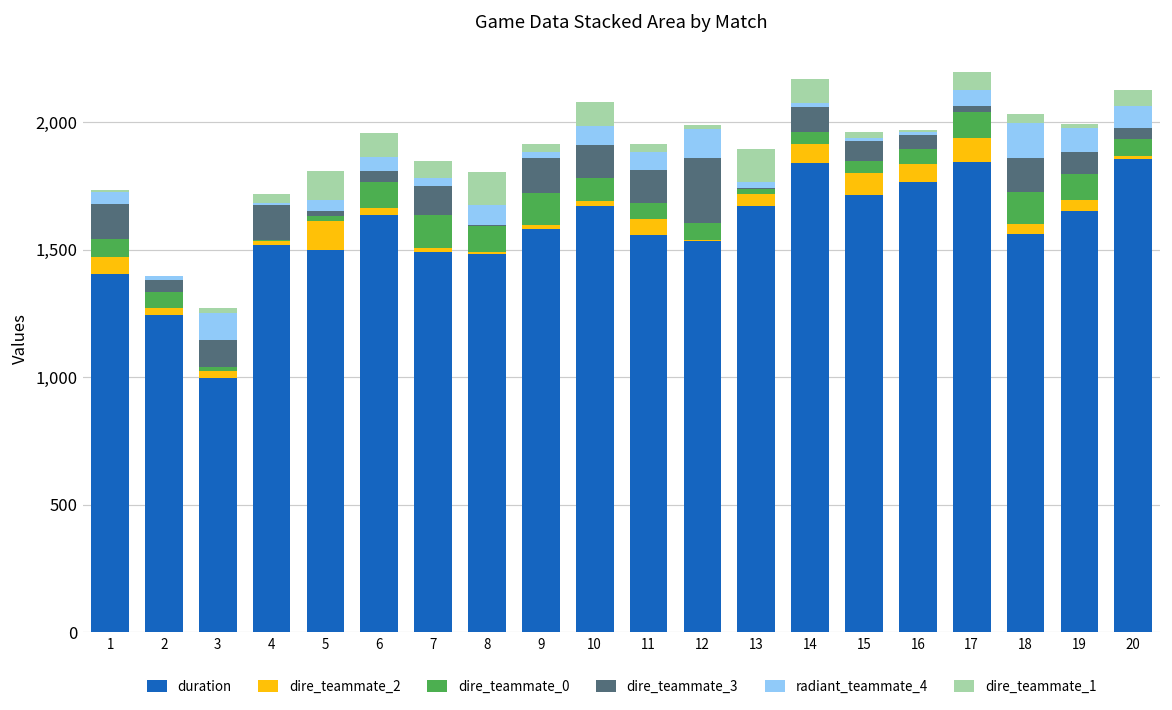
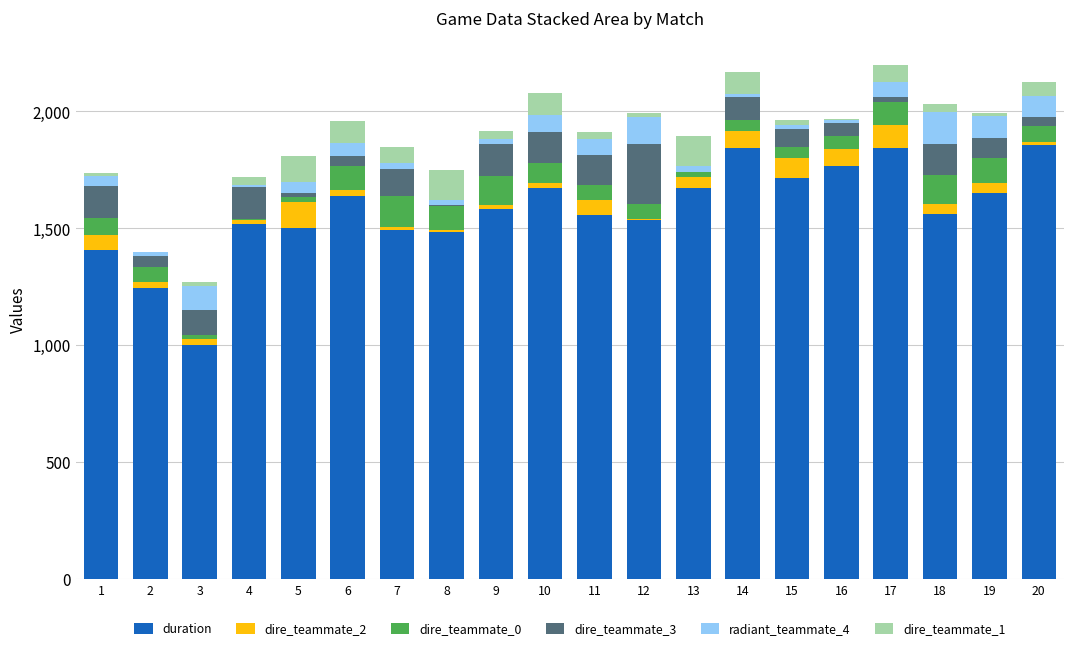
  {
    "duration": {
      "1": "1,410",
      "2": "1,250",
      "3": "1,000",
      "4": "1,520",
      "5": "1,500",
      "6": "1,640",
      "7": "1,490",
      "8": "1,480",
      "9": "1,580",
      "10": "1,670",
      "11": "1,560",
      "12": "1,530",
      "13": "1,670",
      "14": "1,840",
      "15": "1,720",
      "16": "1,760",
      "17": "1,840",
      "18": "1,560",
      "19": "1,650",
      "20": "1,860"
    },
    "dire_teammate_2": {
      "1": "60",
      "2": "30",
      "3": "30",
      "4": "20",
      "5": "110",
      "6": "30",
      "7": "20",
      "9": "20",
      "10": "20",
      "11": "60",
      "13": "50",
      "14": "70",
      "15": "90",
      "16": "70",
      "17": "100",
      "18": "40",
      "19": "40"
    },
    "dire_teammate_0": {
      "1": "70",
      "2": "60",
      "3": "20",
      "5": "20",
      "6": "100",
      "7": "130",
      "8": "100",
      "9": "120",
      "10": "90",
      "11": "60",
      "12": "70",
      "13": "20",
      "14": "50",
      "15": "50",
      "16": "60",
      "17": "100",
      "18": "120",
      "19": "100",
      "20": "70"
    },
    "dire_teammate_3": {
      "1": "140",
      "2": "50",
      "3": "110",
      "4": "140",
      "5": "20",
      "6": "40",
      "7": "110",
      "9": "140",
      "10": "130",
      "11": "130",
      "12": "260",
      "14": "100",
      "15": "80",
      "16": "50",
      "17": "20",
      "18": "140",
      "19": "90",
      "20": "40"
    },
    "radiant_teammate_4": {
      "1": "40",
      "2": "20",
      "3": "100",
      "5": "40",
      "6": "60",
      "7": "30",
-     "8": "80",
+     "8": "20",
      "9": "20",
      "10": "70",
      "11": "70",
      "12": "110",
      "13": "20",
      "14": "10",
      "15": "10",
      "16": "10",
      "17": "60",
      "18": "140",
      "19": "90",
      "20": "90"
    },
    "dire_teammate_1": {
      "3": "20",
      "4": "40",
      "5": "110",
      "6": "90",
      "7": "70",
      "8": "130",
      "9": "30",
      "10": "90",
      "11": "30",
      "12": "20",
      "13": "130",
      "14": "100",
      "15": "20",
      "17": "70",
      "18": "40",
      "19": "20",
      "20": "60"
    }
  }
